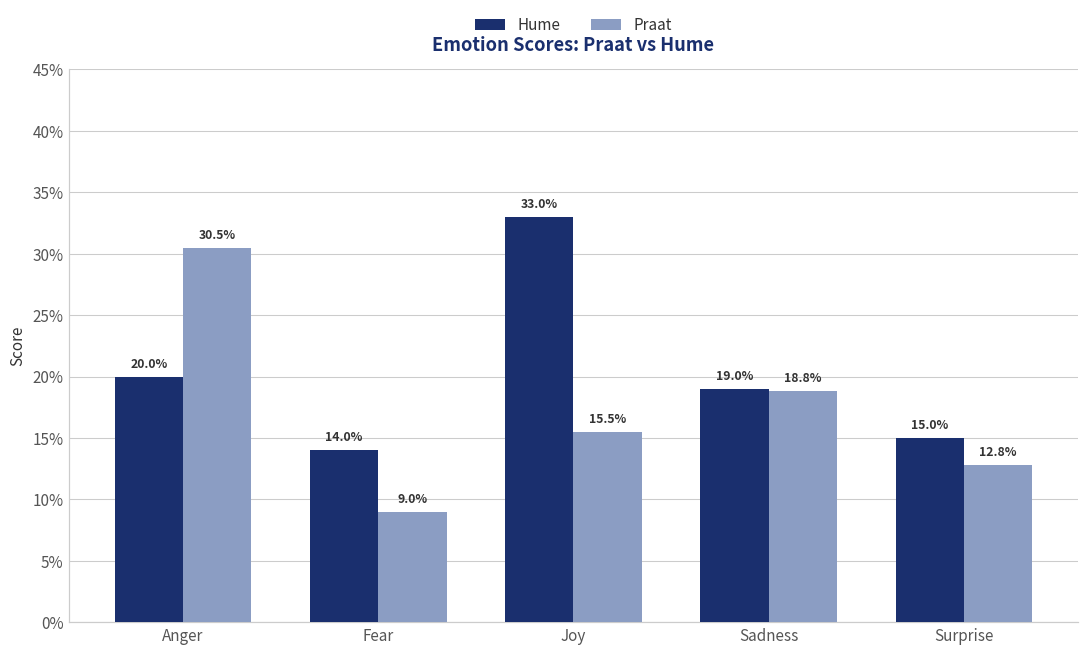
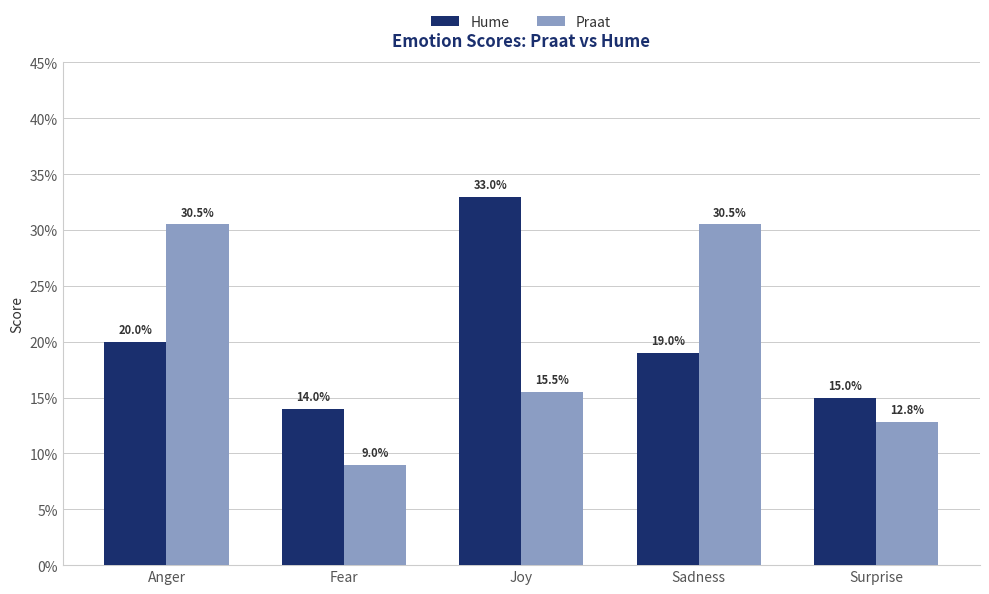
  {
    "Hume": {
      "Anger": "20.0%",
      "Fear": "14.0%",
      "Joy": "33.0%",
      "Sadness": "19.0%",
      "Surprise": "15.0%"
    },
    "Praat": {
      "Anger": "30.5%",
      "Fear": "9.0%",
      "Joy": "15.5%",
-     "Sadness": "18.8%",
+     "Sadness": "30.5%",
      "Surprise": "12.8%"
    }
  }
